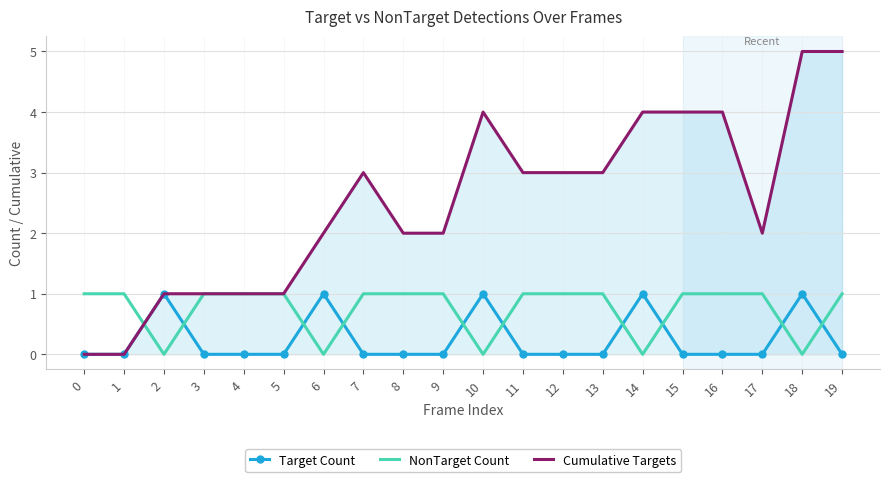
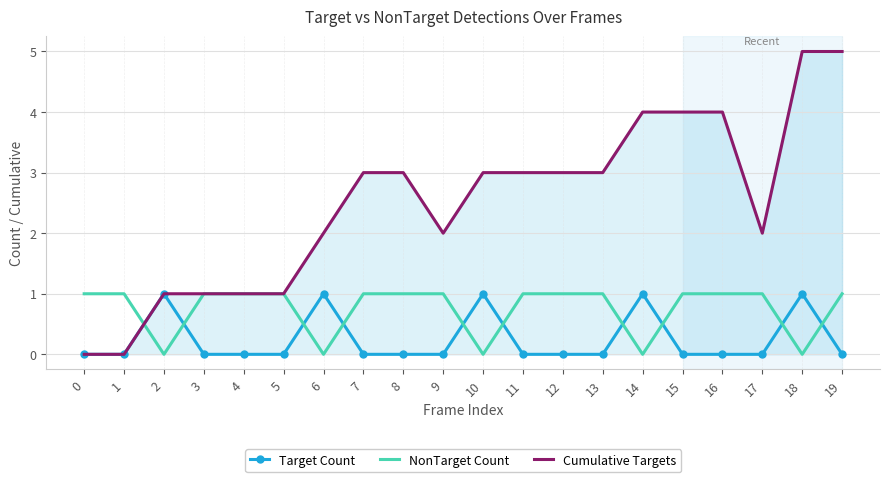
  {
    "Target Count": {
      "3": 0,
      "4": 0,
      "5": 0,
      "6": 1,
      "7": 0,
      "8": 0,
      "9": 0,
      "10": 1,
      "11": 0,
      "12": 0,
      "13": 0,
      "14": 1,
      "15": 0,
      "16": 0,
      "17": 0,
      "18": 1,
      "19": 0
    },
    "NonTarget Count": {
      "0": 1,
      "1": 1,
      "2": 0,
      "6": 0,
      "7": 1,
      "8": 1,
      "9": 1,
      "10": 0,
      "11": 1,
      "12": 1,
      "13": 1,
      "14": 0,
      "15": 1,
      "16": 1,
      "17": 1,
      "18": 0,
      "19": 1
    },
    "Cumulative Targets": {
      "6": 2,
      "7": 3,
-     "8": 2,
+     "8": 3,
      "9": 2,
-     "10": 4,
+     "10": 3,
      "11": 3,
      "12": 3,
      "13": 3,
      "14": 4,
      "15": 4,
      "16": 4,
      "17": 2,
      "18": 5,
      "19": 5
    }
  }
